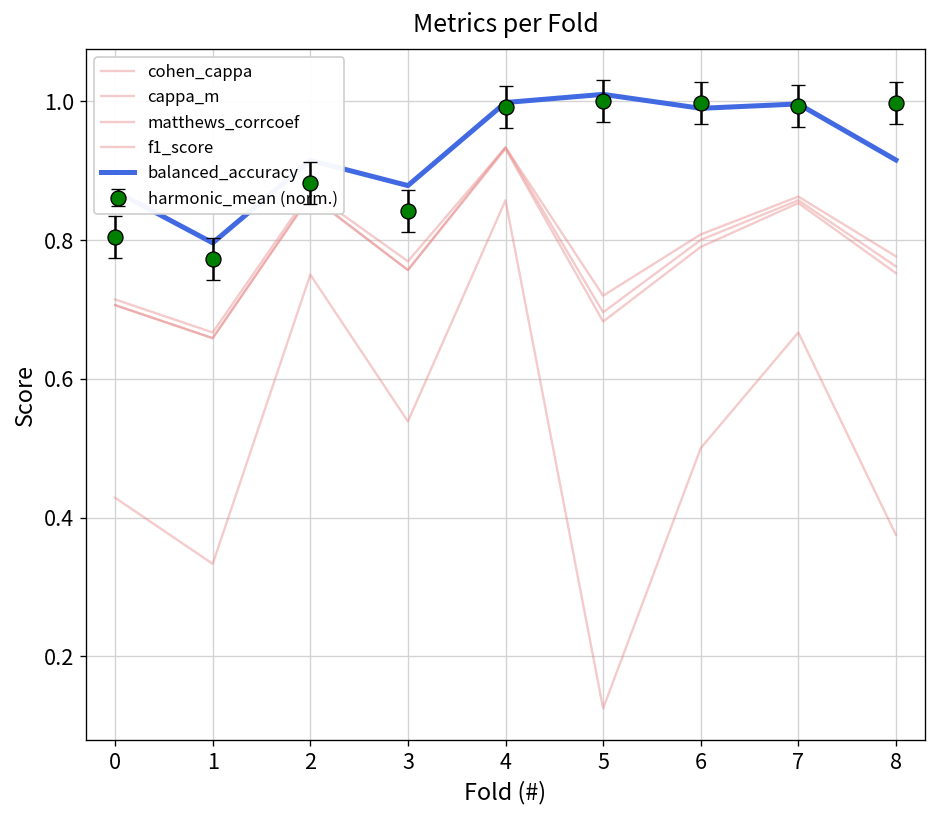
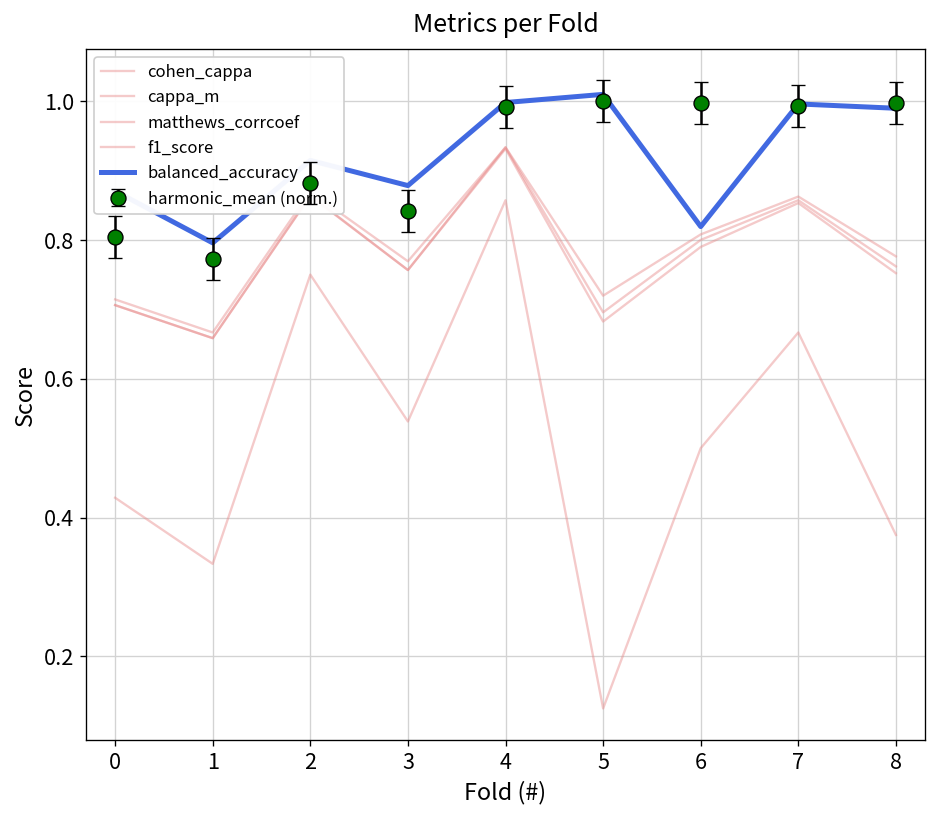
  {
    "balanced_accuracy": {
      "1": 0.80,
      "3": 0.88,
      "4": 1.00,
      "5": 1.01,
-     "6": 0.99,
-     "8": 0.92
+     "6": 0.82,
+     "8": 0.99
    }
  }
